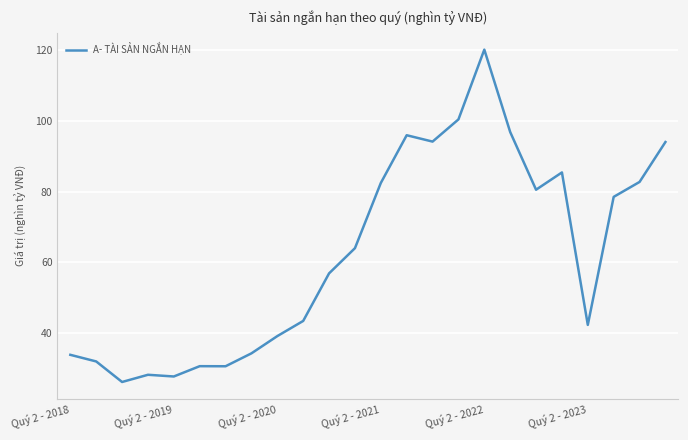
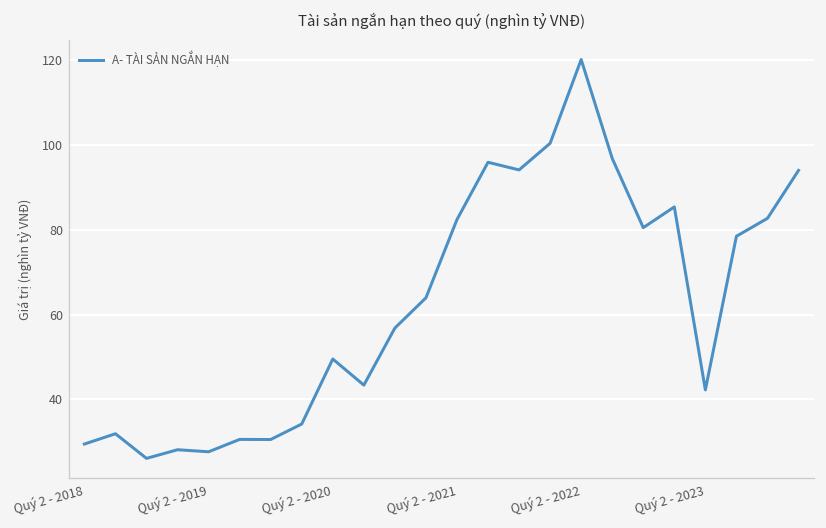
  {
-   "Quý 2 - 2018": 34,
+   "Quý 2 - 2018": 29,
    "Quý 2 - 2019": 28,
-   "Quý 2 - 2020": 39,
+   "Quý 2 - 2020": 49,
    "Quý 2 - 2021": 82,
    "Quý 2 - 2022": 120,
    "Quý 2 - 2023": 42
  }
